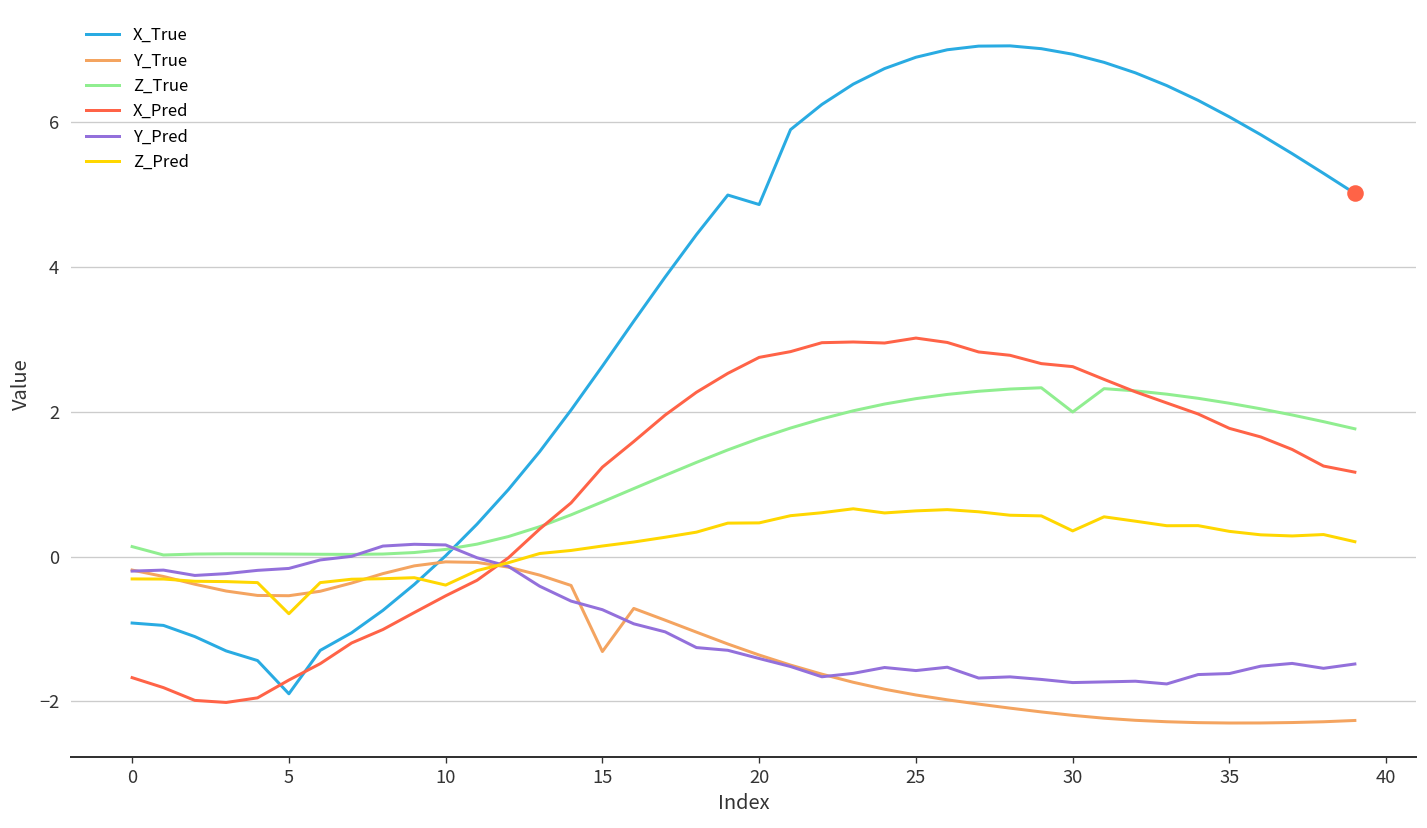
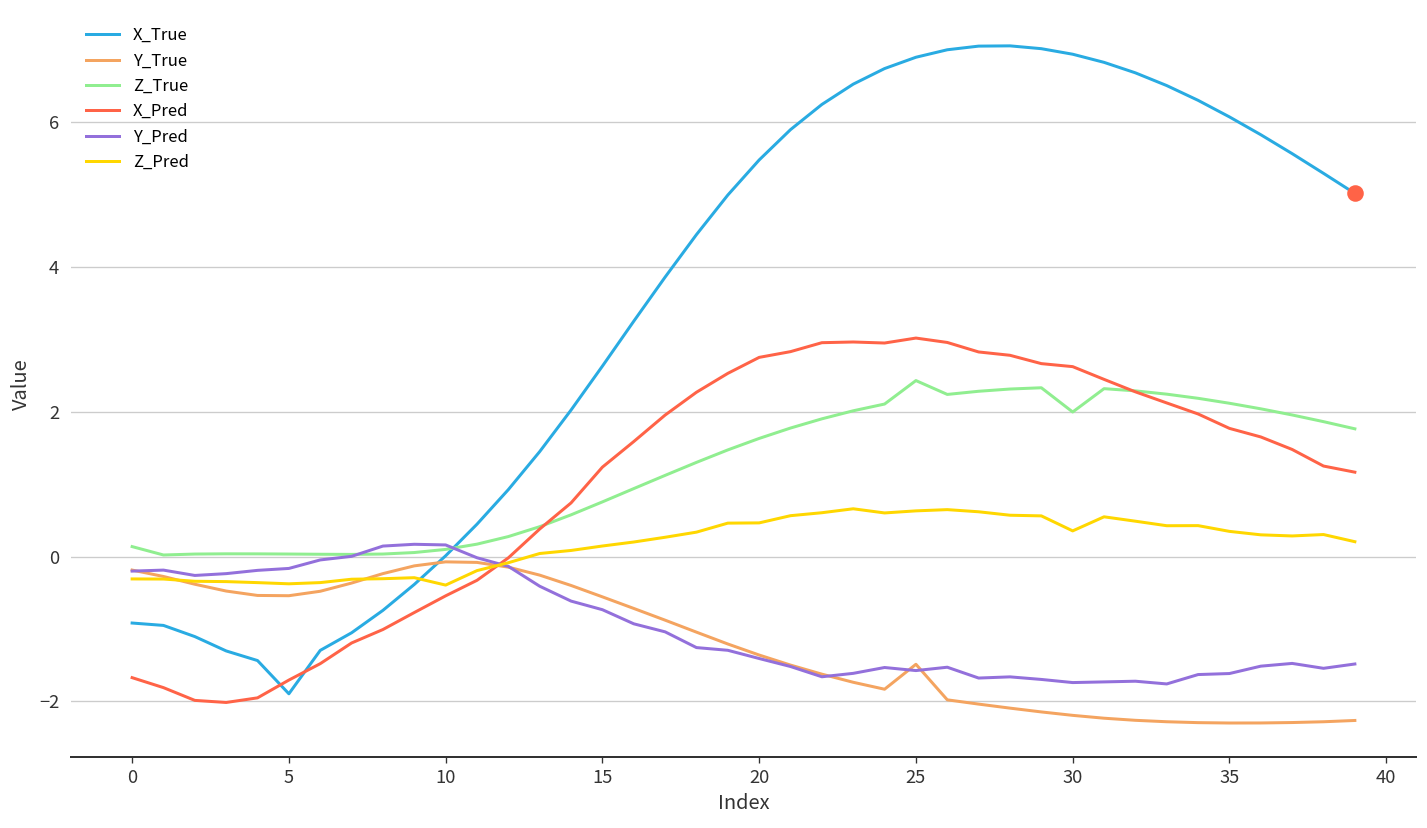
  {
    "X_True": {
      "0": -0.9,
      "5": -1.9,
      "10": 0.0,
      "15": 2.6,
-     "20": 4.9,
+     "20": 5.5,
      "25": 6.9,
      "30": 6.9,
      "35": 6.1
    },
    "Y_True": {
      "5": -0.5,
      "10": -0.1,
-     "15": -1.3,
+     "15": -0.6,
      "20": -1.4,
-     "25": -1.9,
+     "25": -1.5,
      "30": -2.2,
      "35": -2.3
    },
    "Z_True": {
      "0": 0.1,
      "5": 0.0,
      "10": 0.1,
      "15": 0.8,
      "20": 1.6,
-     "25": 2.2,
+     "25": 2.4,
      "30": 2.0,
      "35": 2.1
    },
    "Y_Pred": {
      "5": -0.2,
      "10": 0.2,
      "15": -0.7,
      "20": -1.4,
      "25": -1.6,
      "30": -1.7,
      "35": -1.6
    },
    "Z_Pred": {
      "0": -0.3,
-     "5": -0.8,
+     "5": -0.4,
      "10": -0.4,
      "15": 0.1,
      "20": 0.5,
      "25": 0.6,
      "30": 0.4,
      "35": 0.3
    }
  }
